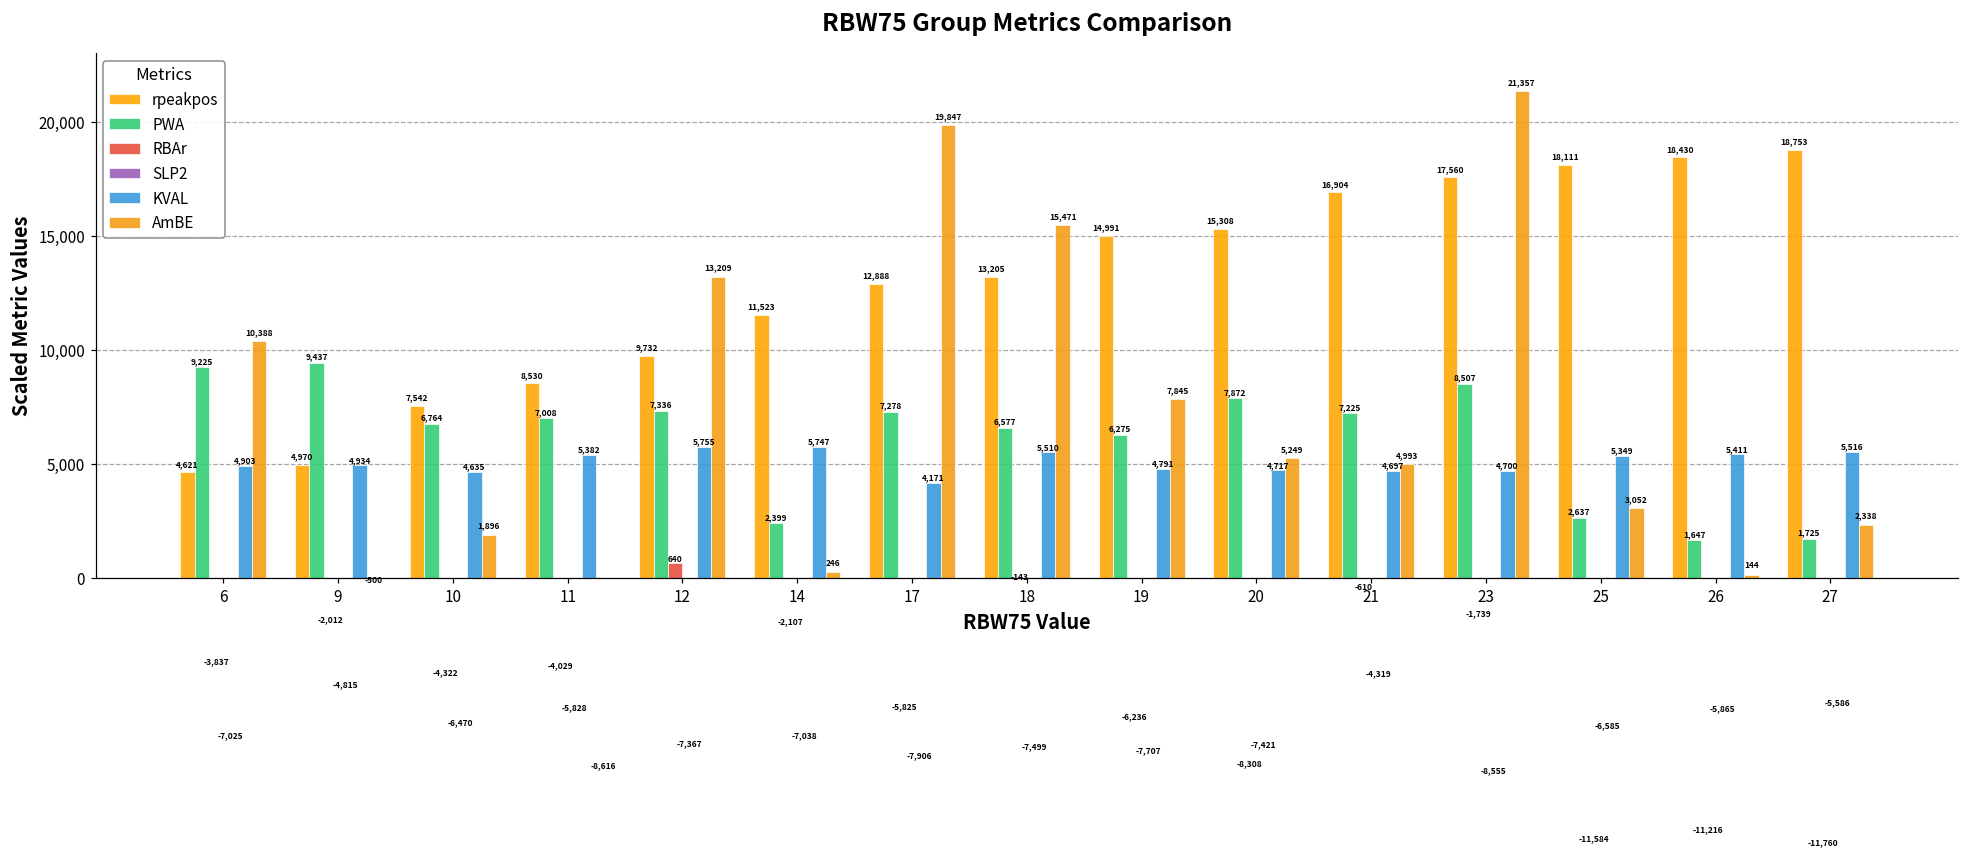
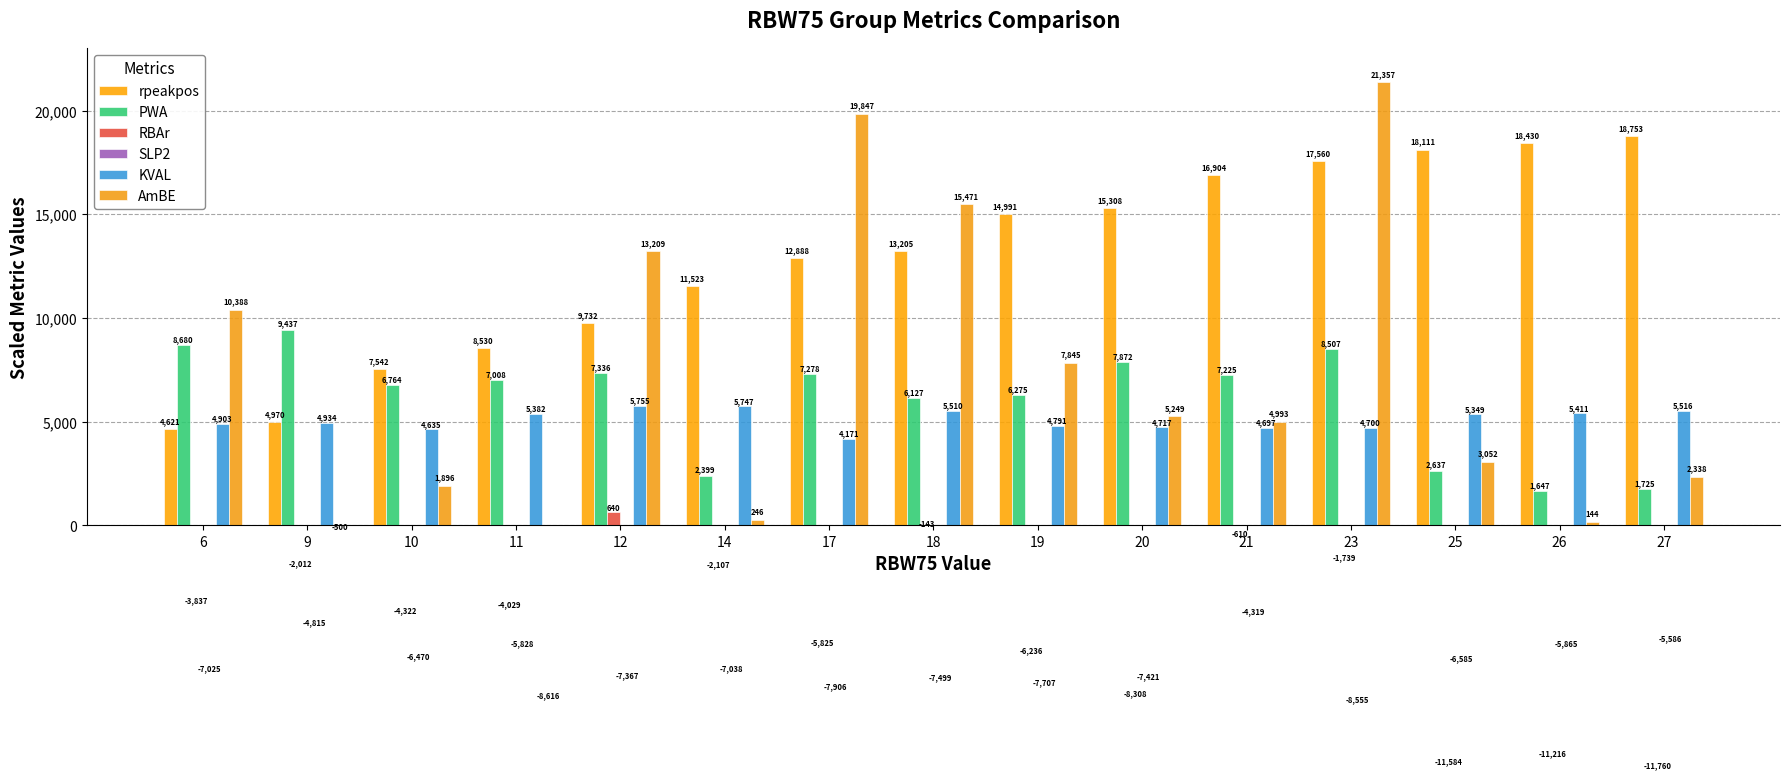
  {
    "PWA": {
-     "6": "9,225",
+     "6": "8,680",
      "9": "9,437",
      "10": "6,764",
      "11": "7,008",
      "12": "7,336",
      "14": "2,399",
      "17": "7,278",
-     "18": "6,577",
+     "18": "6,127",
      "19": "6,275",
      "20": "7,872",
      "21": "7,225",
      "23": "8,507",
      "25": "2,637",
      "26": "1,647",
      "27": "1,725"
    },
    "RBAr": {
      "12": "640"
    },
    "KVAL": {
      "6": "4,903",
      "9": "4,934",
      "10": "4,635",
      "11": "5,382",
      "12": "5,755",
      "14": "5,747",
      "17": "4,171",
      "18": "5,510",
      "19": "4,791",
      "20": "4,717",
      "21": "4,697",
      "23": "4,700",
      "25": "5,349",
      "26": "5,411",
      "27": "5,516"
    }
  }
